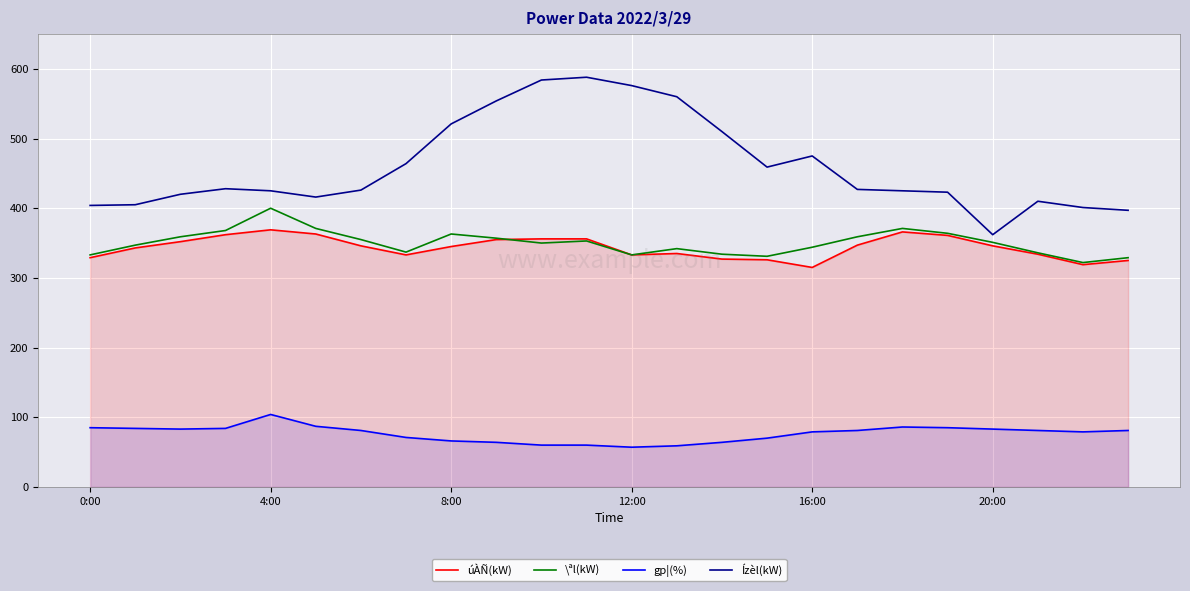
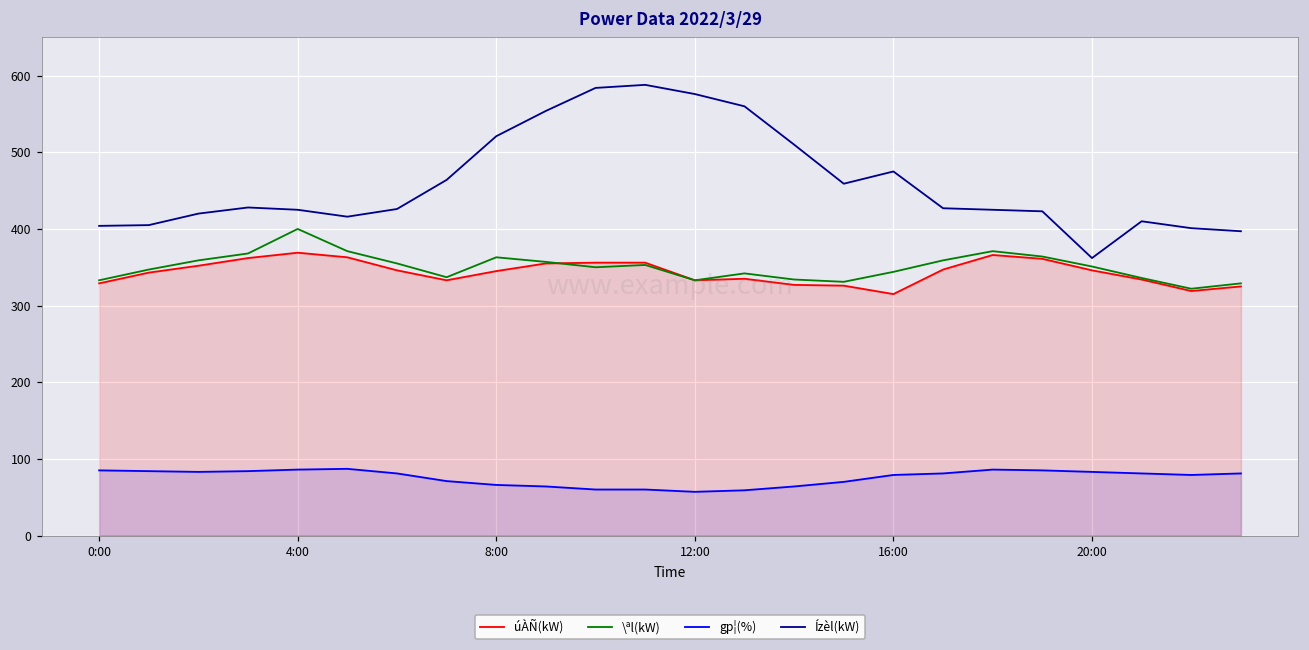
  {
    "úÀÑ(kW)": {
      "0:00": 330,
      "4:00": 370,
      "8:00": 350,
      "16:00": 320,
      "20:00": 350
    },
    "\\ªl(kW)": {
      "0:00": 330,
      "4:00": 400,
      "8:00": 360,
      "16:00": 340,
      "20:00": 350
    },
    "gp¦(%)": {
      "0:00": 90,
-     "4:00": 100,
+     "4:00": 90,
      "8:00": 70,
      "12:00": 60,
      "16:00": 80,
      "20:00": 80
    },
    "Ízèl(kW)": {
      "0:00": 400,
      "4:00": 430,
      "8:00": 520,
      "12:00": 580,
      "16:00": 480,
      "20:00": 360
    }
  }
